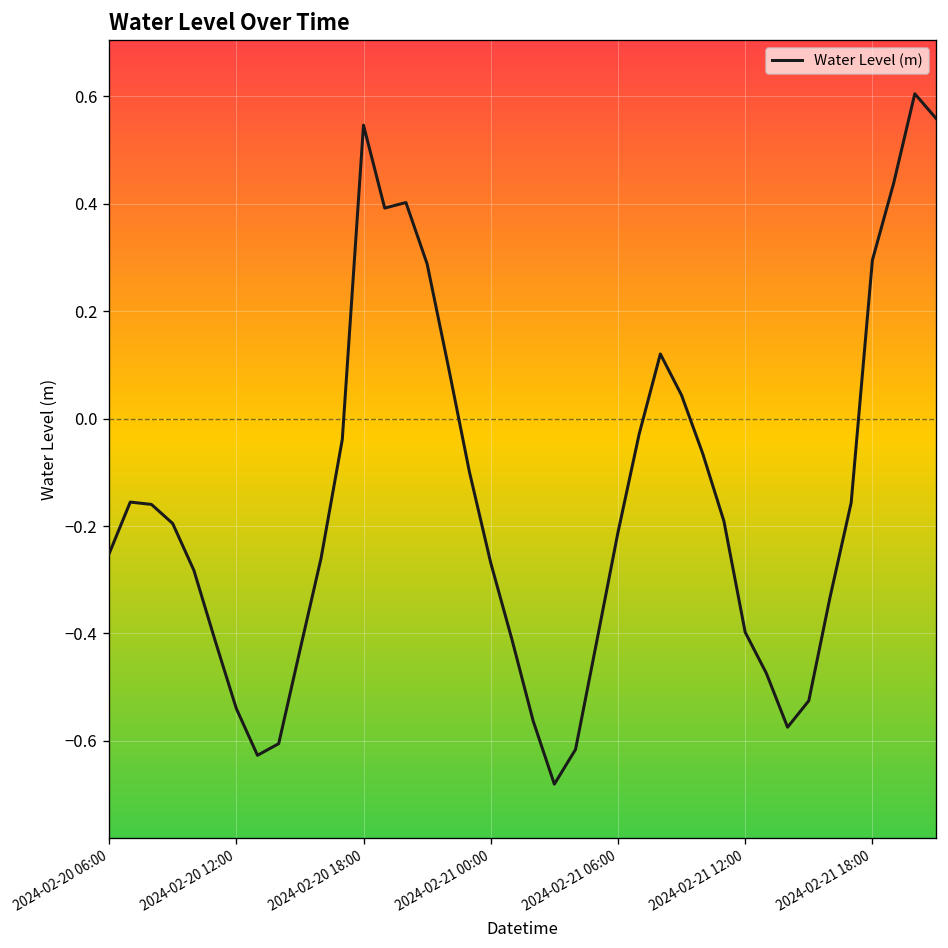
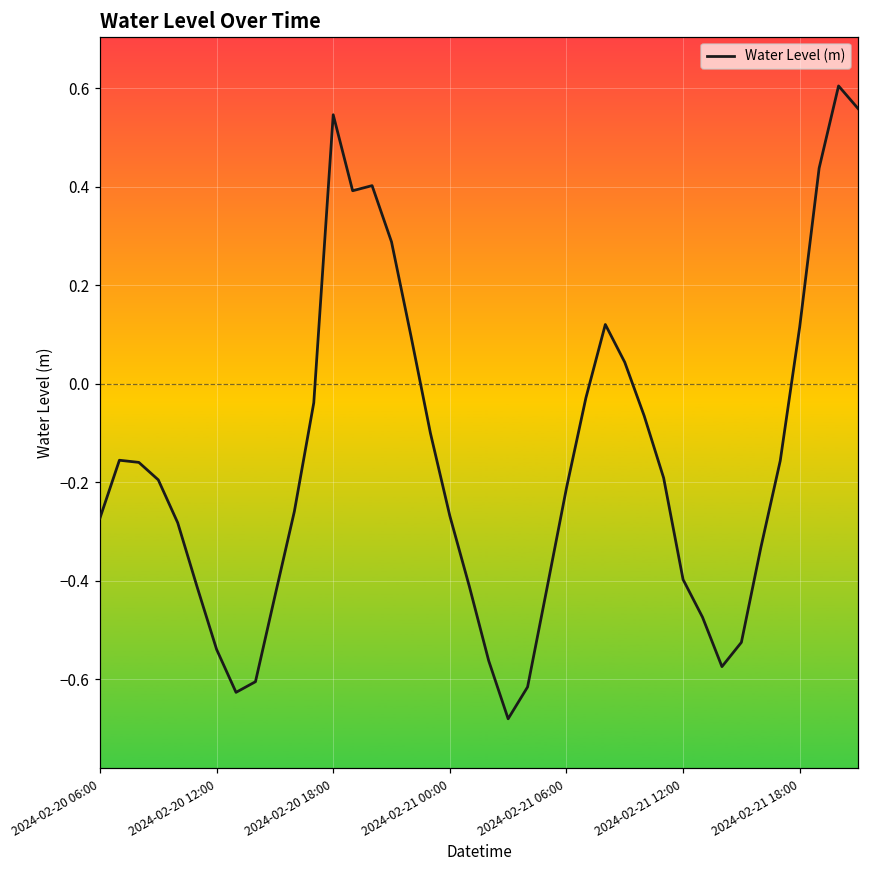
  {
-   "2024-02-20 06:00": -0.25,
+   "2024-02-20 06:00": -0.27,
    "2024-02-20 12:00": -0.54,
    "2024-02-20 18:00": 0.55,
    "2024-02-21 00:00": -0.27,
    "2024-02-21 06:00": -0.21,
    "2024-02-21 12:00": -0.40,
-   "2024-02-21 18:00": 0.29
+   "2024-02-21 18:00": 0.11
  }
